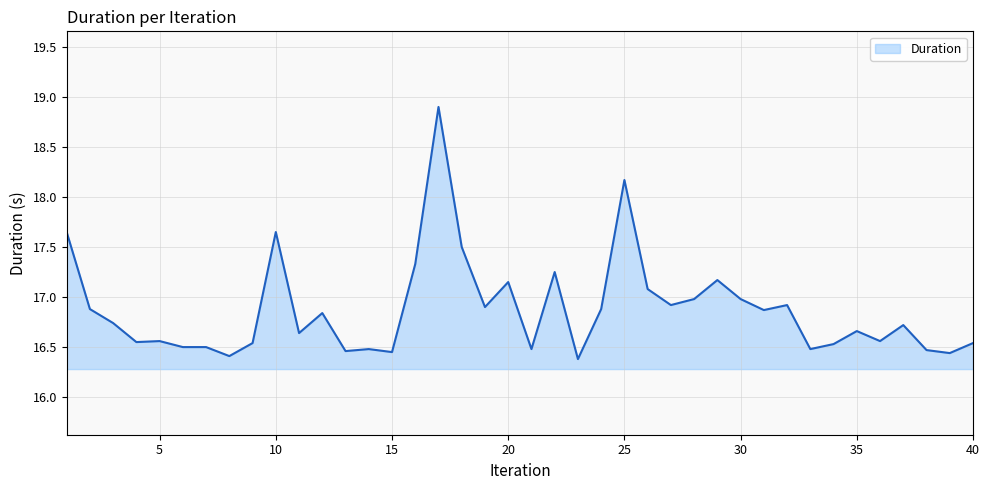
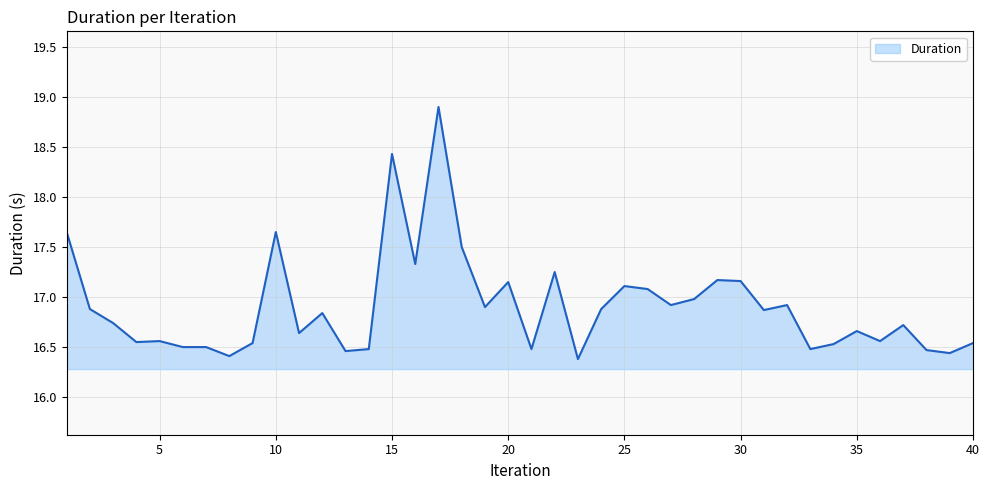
  {
    "5": 16.56,
    "10": 17.65,
-   "15": 16.45,
+   "15": 18.43,
    "20": 17.15,
-   "25": 18.17,
-   "30": 16.98,
+   "25": 17.11,
+   "30": 17.16,
    "35": 16.66,
    "40": 16.54
  }
